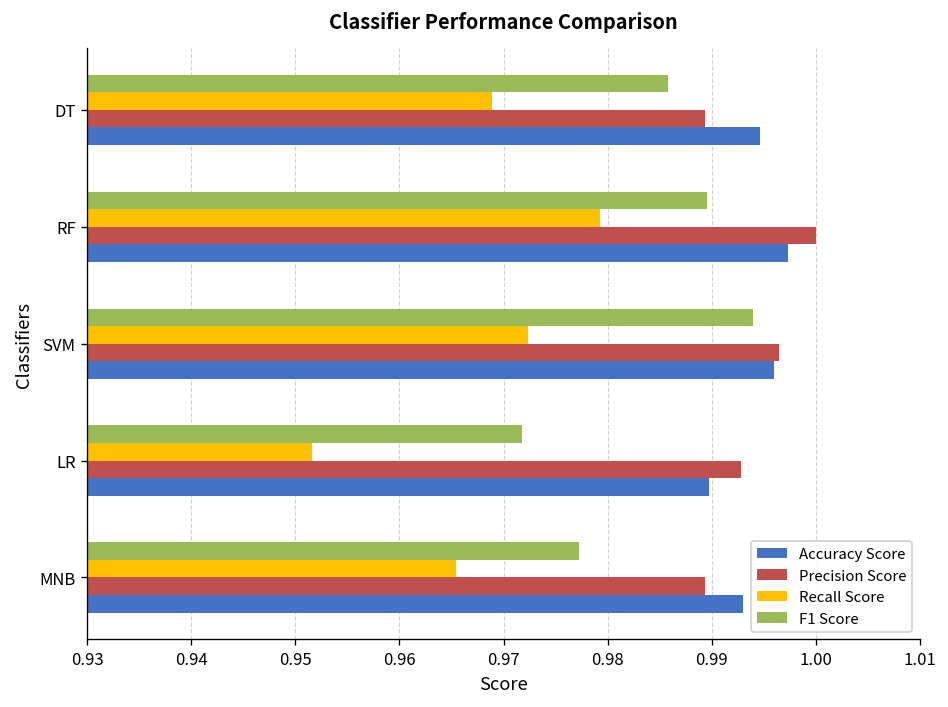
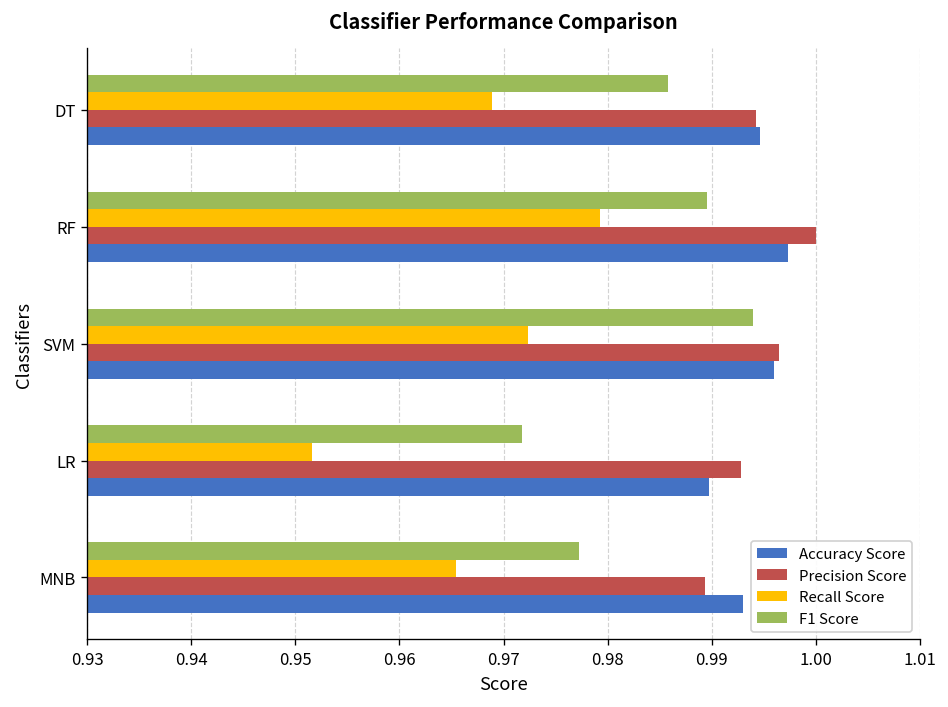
  {
    "Accuracy Score": {
      "DT": 0.995,
      "RF": 0.997,
      "SVM": 0.996,
      "LR": 0.990,
      "MNB": 0.993
    },
    "Precision Score": {
-     "DT": 0.989,
+     "DT": 0.994,
      "RF": 1.000,
      "SVM": 0.996,
      "LR": 0.993,
      "MNB": 0.989
    },
    "Recall Score": {
      "DT": 0.969,
      "RF": 0.979,
      "SVM": 0.972,
      "LR": 0.952,
      "MNB": 0.965
    },
    "F1 Score": {
      "DT": 0.986,
      "RF": 0.990,
      "SVM": 0.994,
      "LR": 0.972,
      "MNB": 0.977
    }
  }
